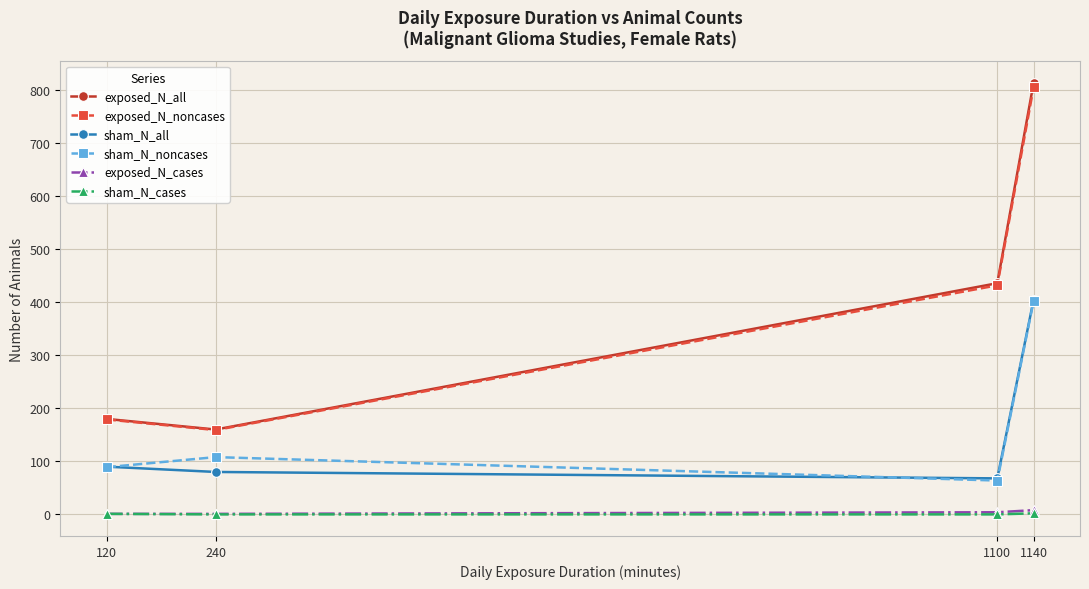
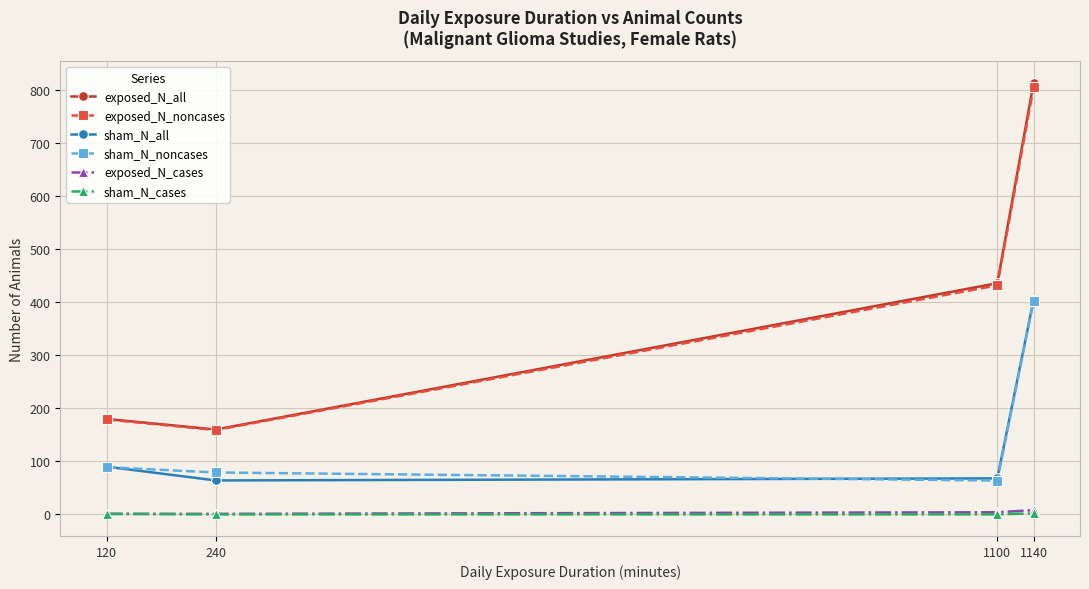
  {
    "sham_N_all": {
-     "240": 80
+     "240": 60
    },
    "sham_N_noncases": {
-     "240": 110
+     "240": 80
    },
    "exposed_N_cases": {
      "1140": 10
    },
    "sham_N_cases": {
      "1140": 0
    }
  }
